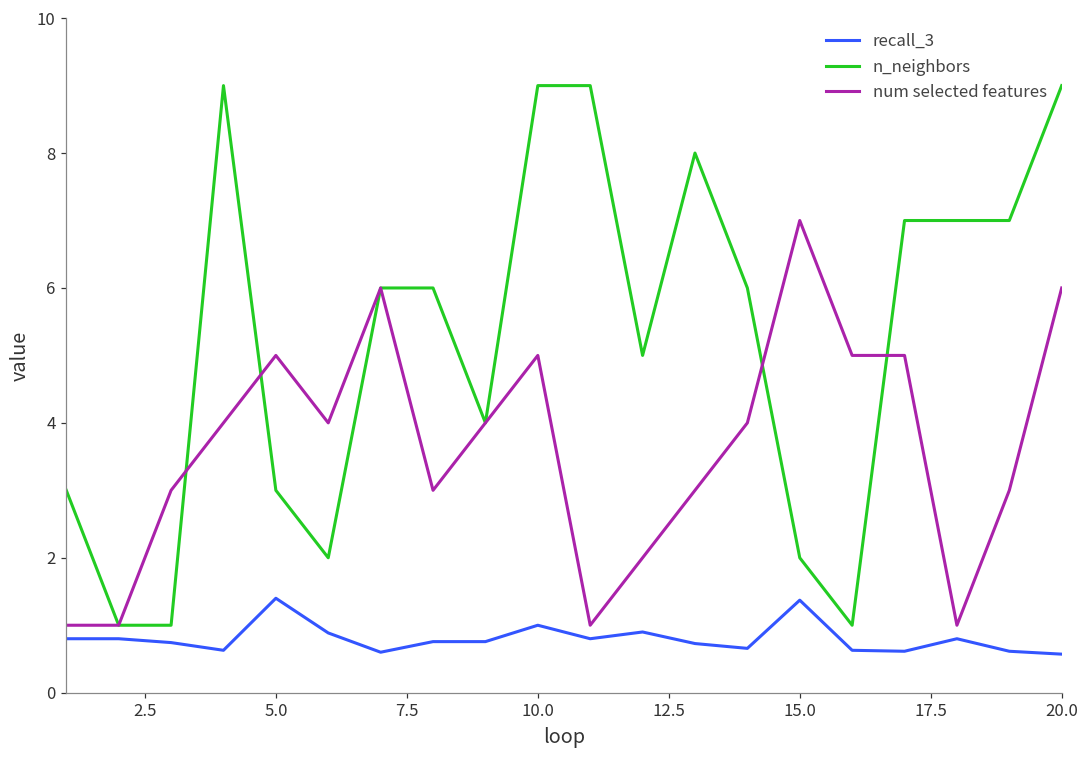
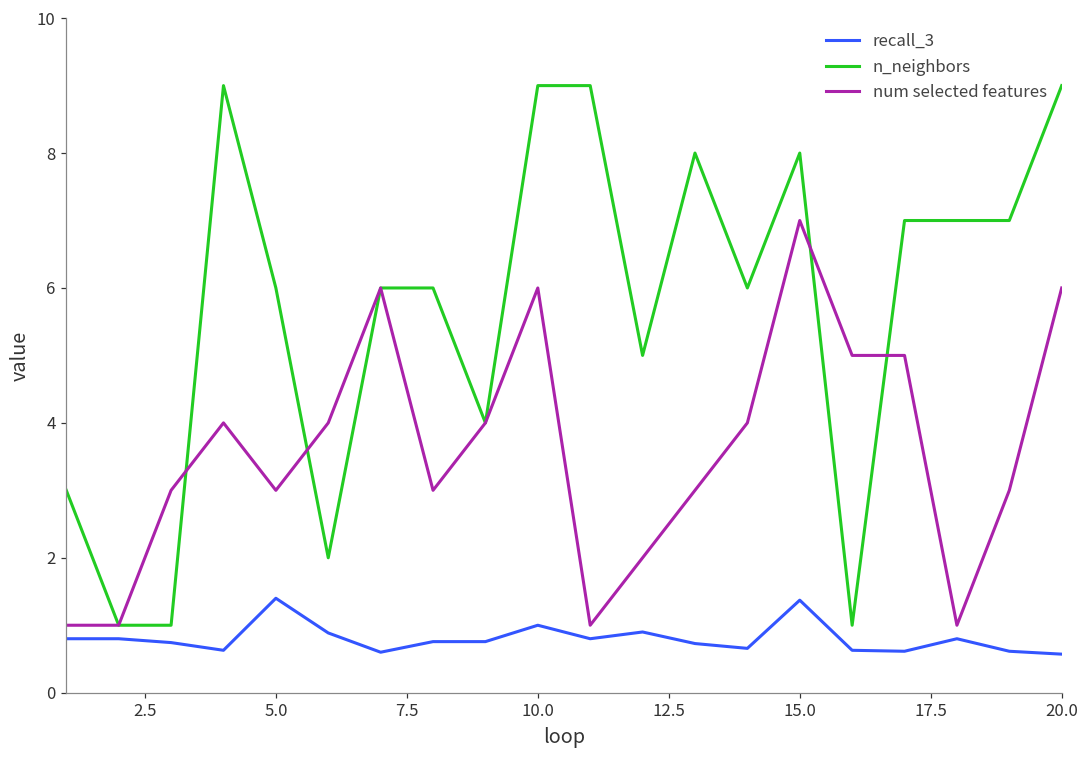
  {
    "recall_3": {
      "5.0": 1.4,
      "10.0": 1,
      "15.0": 1.4,
      "20.0": 0.6
    },
    "n_neighbors": {
-     "5.0": 3,
+     "5.0": 6,
      "10.0": 9,
-     "15.0": 2,
+     "15.0": 8,
      "20.0": 9
    },
    "num selected features": {
-     "5.0": 5,
-     "10.0": 5,
+     "5.0": 3,
+     "10.0": 6,
      "15.0": 7,
      "20.0": 6
    }
  }
